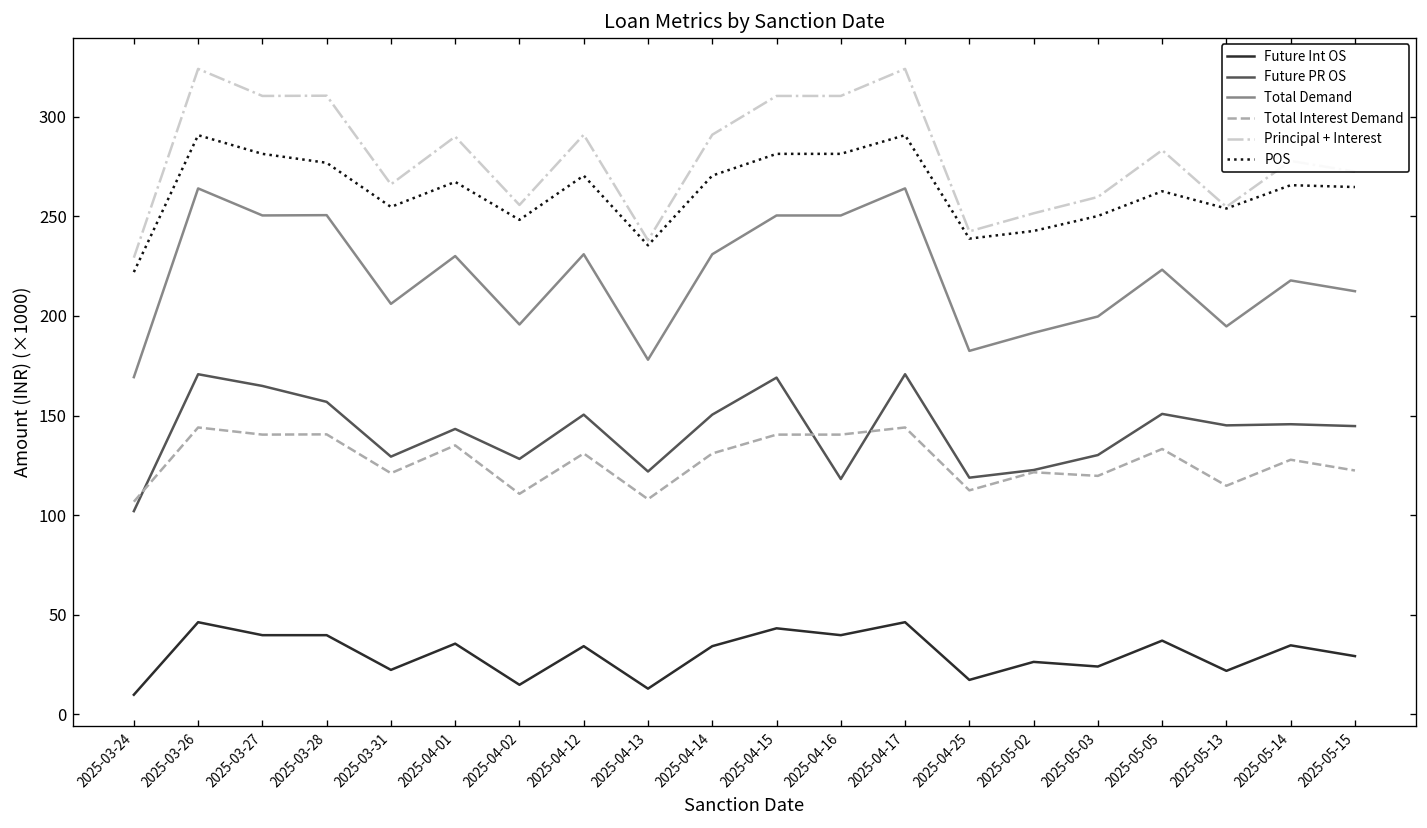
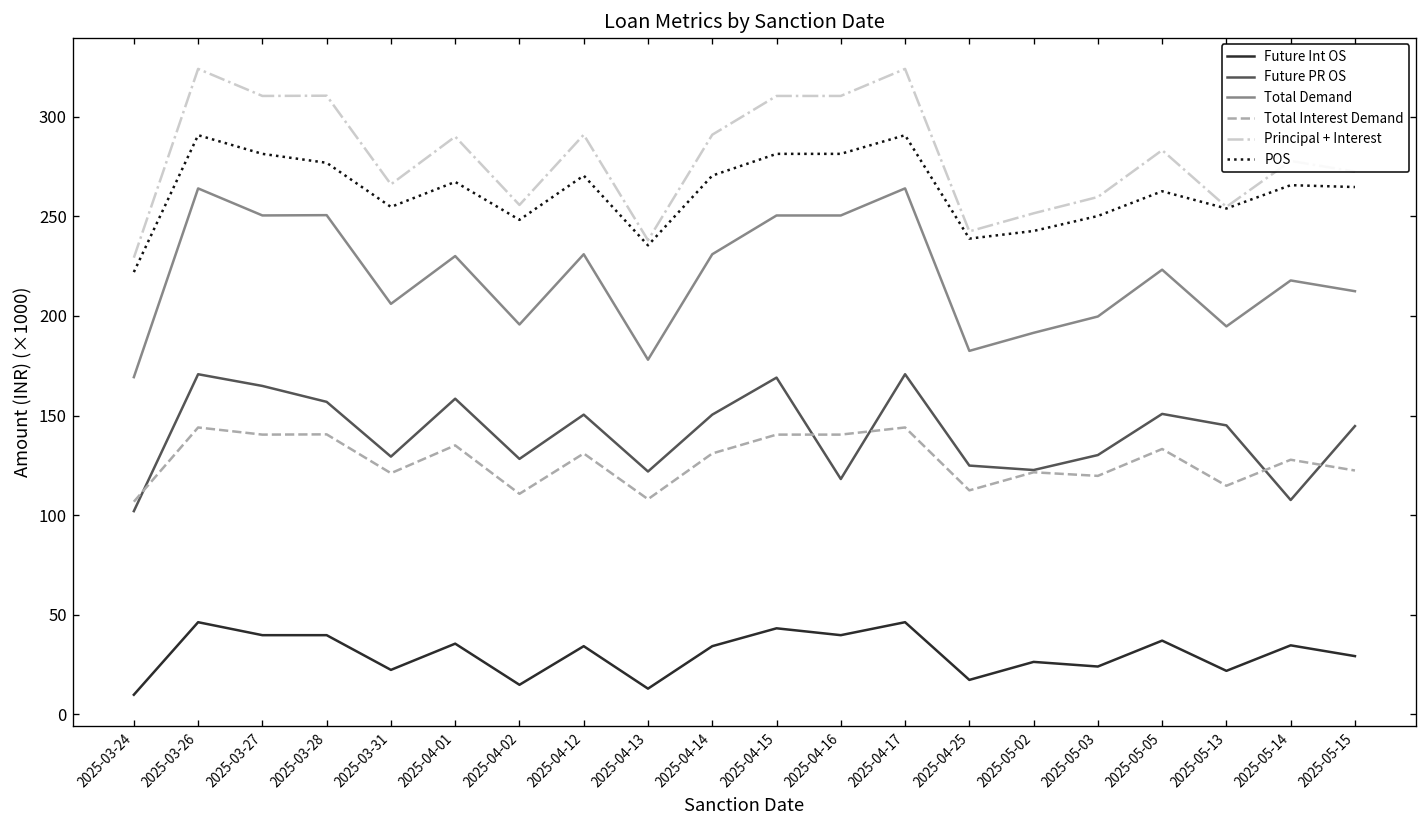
  {
    "Future PR OS": {
      "2025-03-24": 102,
      "2025-03-26": 171,
      "2025-03-27": 165,
      "2025-03-28": 157,
      "2025-03-31": 129,
-     "2025-04-01": 143,
+     "2025-04-01": 158,
      "2025-04-02": 128,
      "2025-04-12": 150,
      "2025-04-13": 122,
      "2025-04-14": 150,
      "2025-04-15": 169,
      "2025-04-16": 118,
      "2025-04-17": 171,
-     "2025-04-25": 119,
+     "2025-04-25": 125,
      "2025-05-03": 130,
      "2025-05-05": 151,
      "2025-05-13": 145,
-     "2025-05-14": 146,
+     "2025-05-14": 108,
      "2025-05-15": 145
    }
  }
